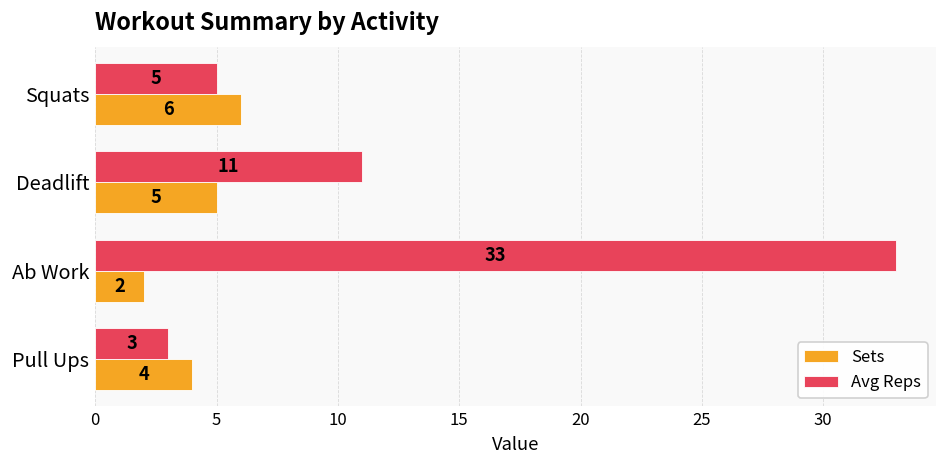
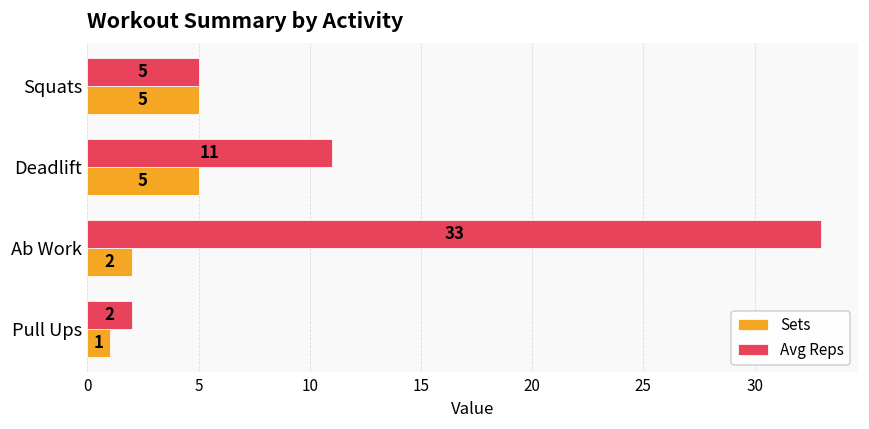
  {
    "Sets": {
-     "Squats": 6,
+     "Squats": 5,
      "Deadlift": 5,
      "Ab Work": 2,
-     "Pull Ups": 4
+     "Pull Ups": 1
    },
    "Avg Reps": {
      "Squats": 5,
      "Deadlift": 11,
      "Ab Work": 33,
-     "Pull Ups": 3
+     "Pull Ups": 2
    }
  }
